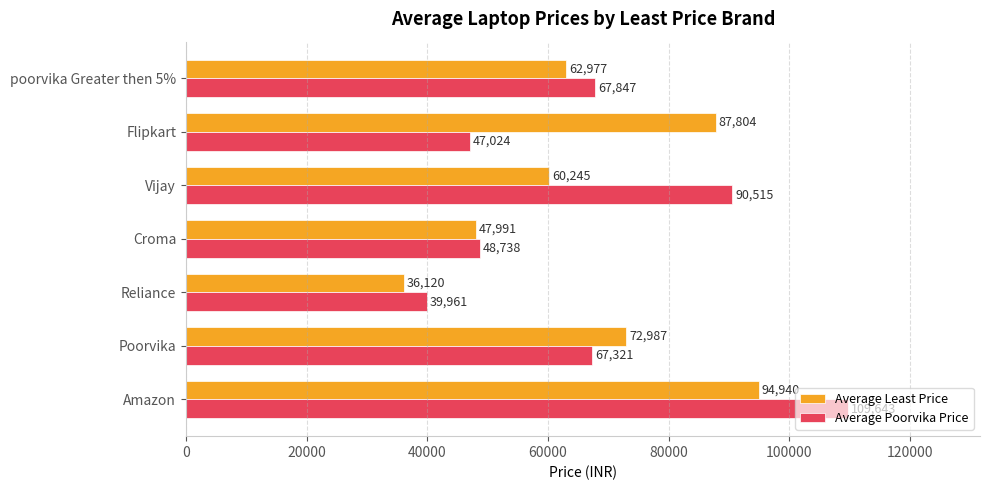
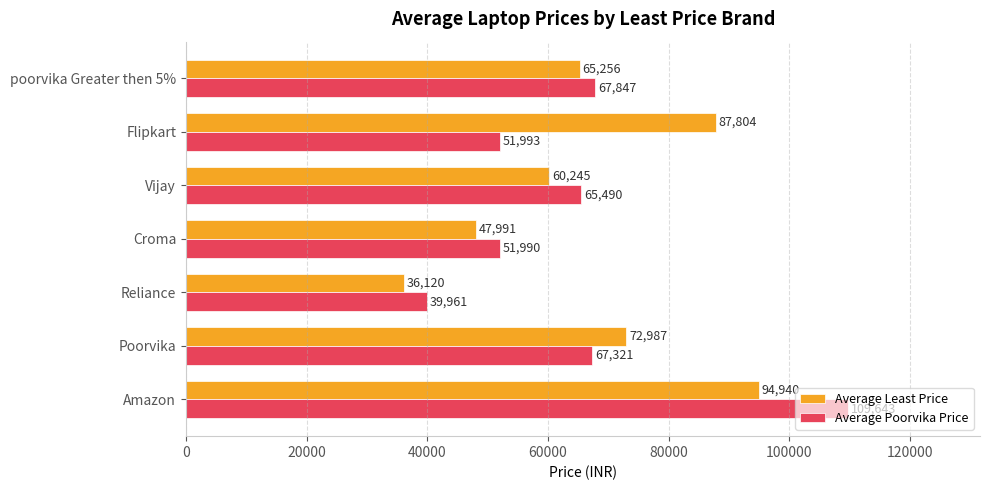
  {
    "Average Least Price": {
-     "poorvika Greater then 5%": "62,977",
+     "poorvika Greater then 5%": "65,256",
      "Flipkart": "87,804",
      "Vijay": "60,245",
      "Croma": "47,991",
      "Reliance": "36,120",
      "Poorvika": "72,987"
    },
    "Average Poorvika Price": {
      "poorvika Greater then 5%": "67,847",
-     "Flipkart": "47,024",
-     "Vijay": "90,515",
-     "Croma": "48,738",
+     "Flipkart": "51,993",
+     "Vijay": "65,490",
+     "Croma": "51,990",
      "Reliance": "39,961",
      "Poorvika": "67,321"
    }
  }
